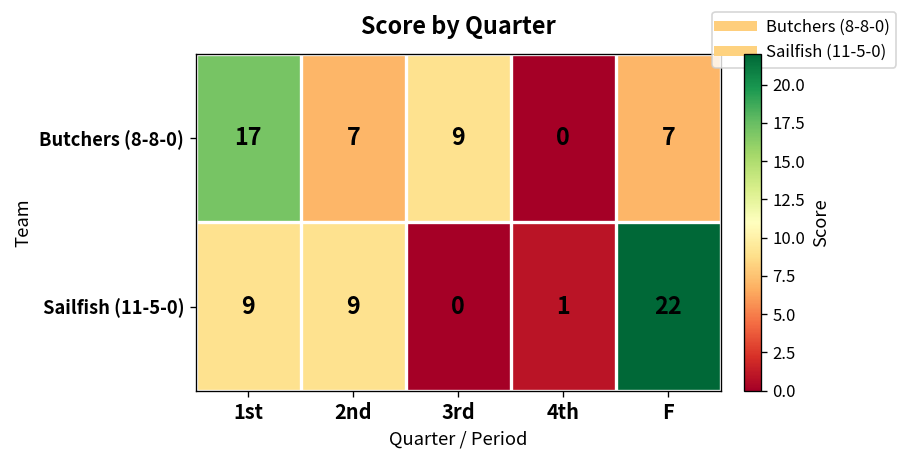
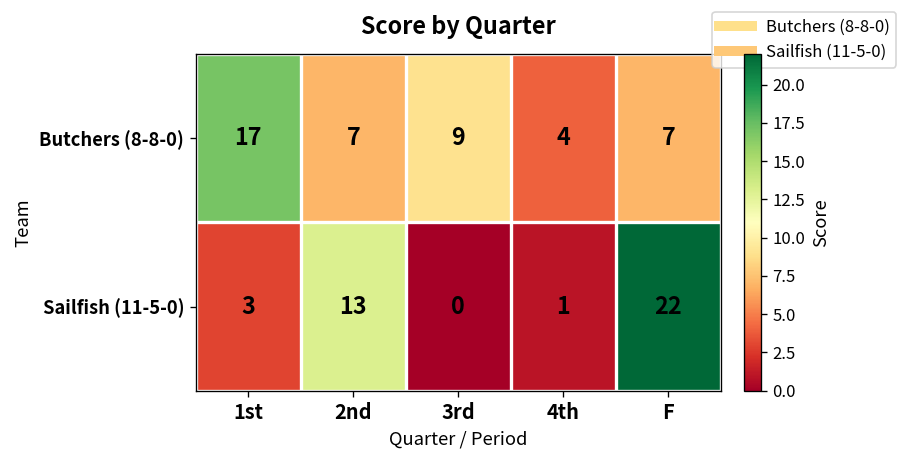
  {
    "Butchers (8-8-0)": {
      "1st": 17,
      "2nd": 7,
      "3rd": 9,
-     "4th": 0,
+     "4th": 4,
      "F": 7
    },
    "Sailfish (11-5-0)": {
-     "1st": 9,
-     "2nd": 9,
+     "1st": 3,
+     "2nd": 13,
      "3rd": 0,
      "4th": 1,
      "F": 22
    }
  }
